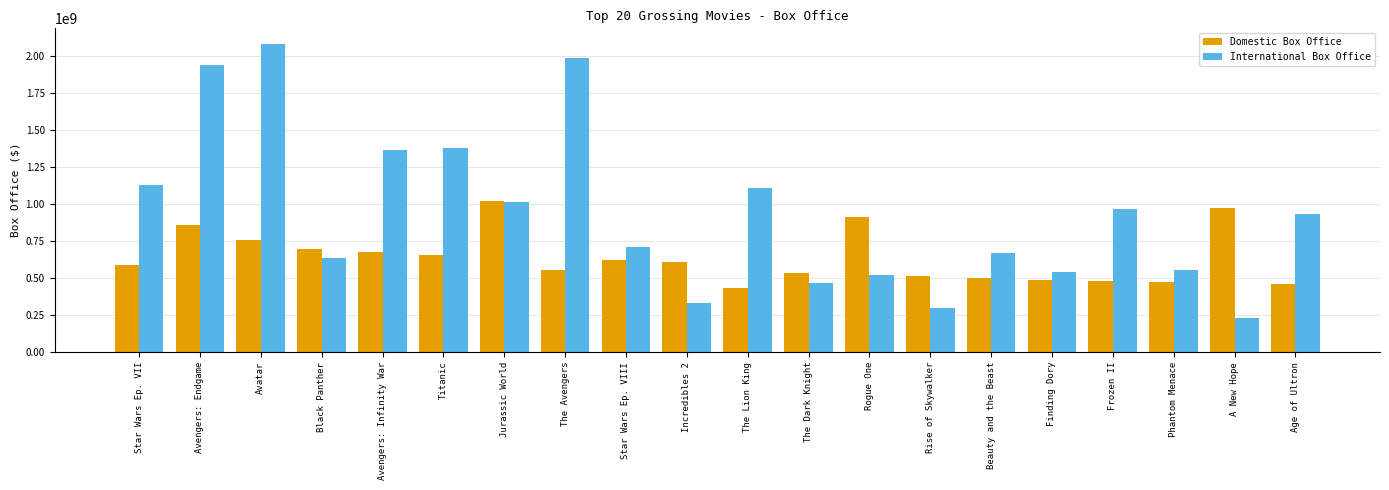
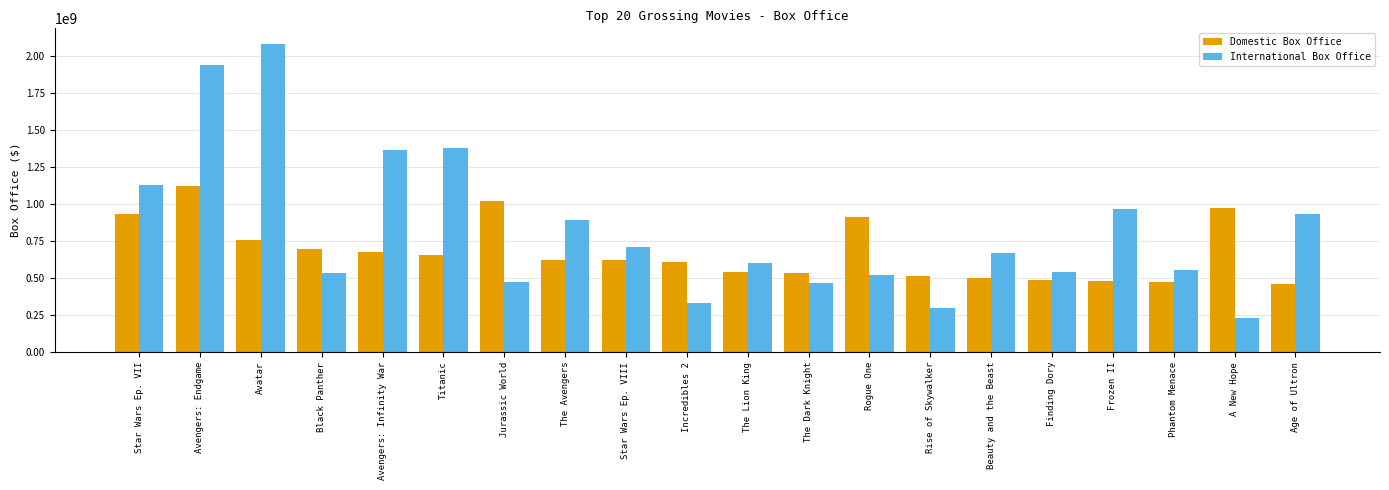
  {
    "Domestic Box Office": {
-     "Star Wars Ep. VII": 590000000,
-     "Avengers: Endgame": 860000000,
+     "Star Wars Ep. VII": 940000000,
+     "Avengers: Endgame": 1120000000,
      "Avatar": 760000000,
      "Black Panther": 700000000,
      "Avengers: Infinity War": 680000000,
      "Titanic": 660000000,
      "Jurassic World": 1020000000,
-     "The Avengers": 550000000,
+     "The Avengers": 620000000,
      "Star Wars Ep. VIII": 620000000,
      "Incredibles 2": 610000000,
-     "The Lion King": 430000000,
+     "The Lion King": 540000000,
      "The Dark Knight": 530000000,
      "Rogue One": 910000000,
      "Rise of Skywalker": 520000000,
      "Beauty and the Beast": 500000000,
      "Finding Dory": 490000000,
      "Frozen II": 480000000,
      "Phantom Menace": 470000000,
      "A New Hope": 980000000,
      "Age of Ultron": 460000000
    },
    "International Box Office": {
      "Star Wars Ep. VII": 1130000000,
      "Avengers: Endgame": 1940000000,
      "Avatar": 2090000000,
-     "Black Panther": 640000000,
+     "Black Panther": 530000000,
      "Avengers: Infinity War": 1370000000,
      "Titanic": 1380000000,
-     "Jurassic World": 1020000000,
-     "The Avengers": 1990000000,
+     "Jurassic World": 470000000,
+     "The Avengers": 890000000,
      "Star Wars Ep. VIII": 710000000,
      "Incredibles 2": 330000000,
-     "The Lion King": 1110000000,
+     "The Lion King": 600000000,
      "The Dark Knight": 470000000,
      "Rogue One": 520000000,
      "Rise of Skywalker": 300000000,
      "Beauty and the Beast": 670000000,
      "Finding Dory": 540000000,
      "Frozen II": 970000000,
      "Phantom Menace": 550000000,
      "A New Hope": 230000000,
      "Age of Ultron": 940000000
    }
  }
